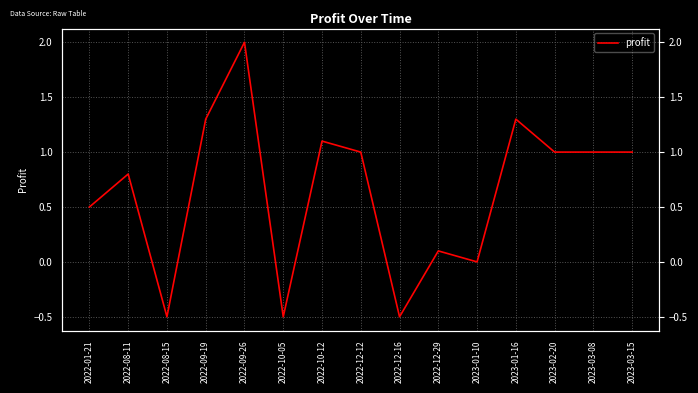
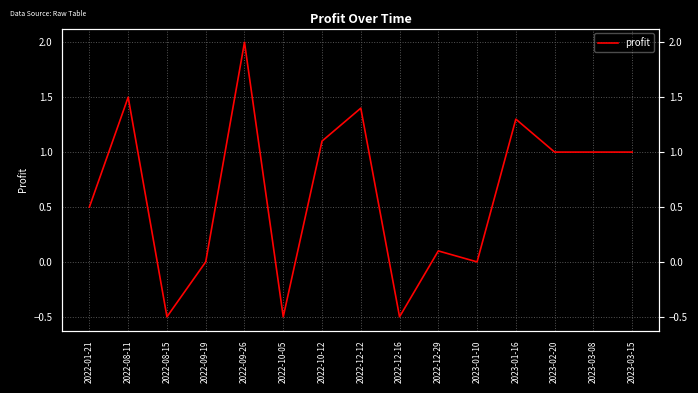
  {
    "2022-01-21": 0.5,
-   "2022-08-11": 0.8,
+   "2022-08-11": 1.5,
    "2022-08-15": -0.5,
-   "2022-09-19": 1.3,
+   "2022-09-19": 0.0,
    "2022-09-26": 2.0,
    "2022-10-05": -0.5,
    "2022-10-12": 1.1,
-   "2022-12-12": 1.0,
+   "2022-12-12": 1.4,
    "2022-12-16": -0.5,
    "2022-12-29": 0.1,
    "2023-01-10": 0.0,
    "2023-01-16": 1.3,
    "2023-02-20": 1.0,
    "2023-03-08": 1.0,
    "2023-03-15": 1.0
  }
